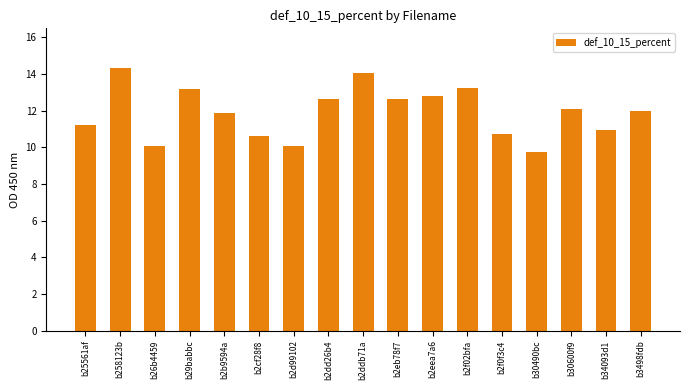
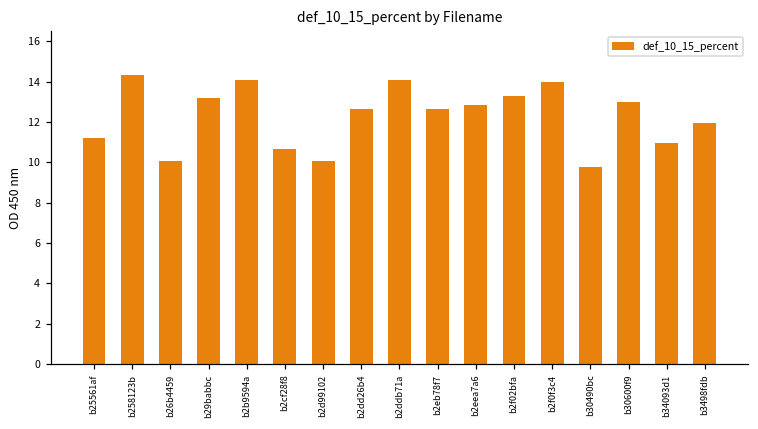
  {
    "b25561af": 11.2,
    "b258123b": 14.3,
    "b26b4459": 10.1,
    "b29babbc": 13.2,
-   "b2b9594a": 11.9,
+   "b2b9594a": 14.1,
    "b2cf28f8": 10.6,
    "b2d99102": 10.1,
    "b2dd26b4": 12.6,
    "b2ddb71a": 14.1,
    "b2eb78f7": 12.6,
    "b2eea7a6": 12.8,
    "b2f02bfa": 13.3,
-   "b2f0f3c4": 10.7,
+   "b2f0f3c4": 14.0,
    "b30490bc": 9.7,
-   "b30600f9": 12.1,
+   "b30600f9": 13.0,
    "b34093d1": 10.9,
    "b3498fdb": 12.0
  }
